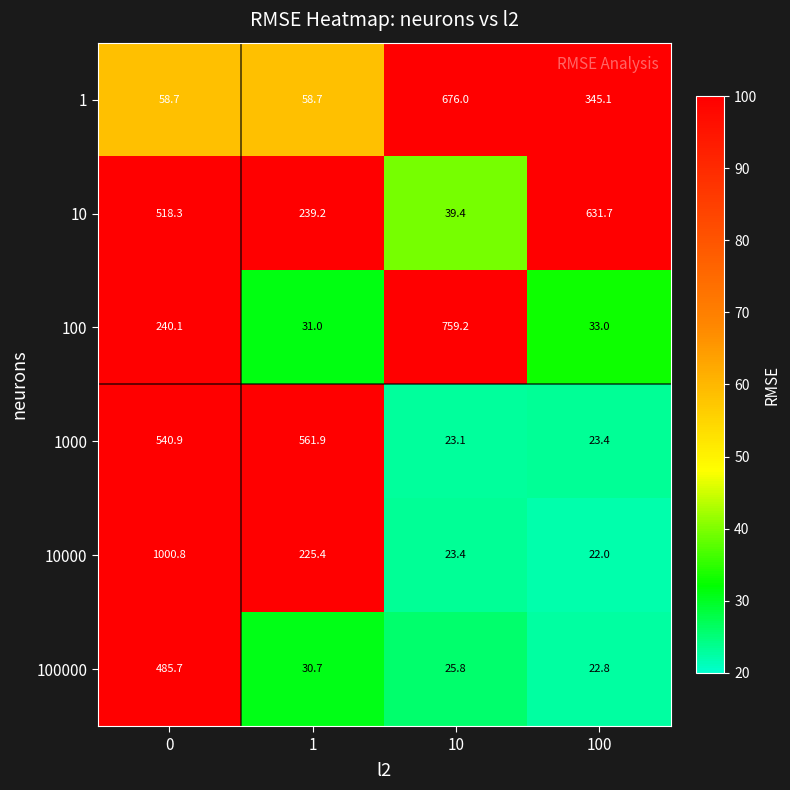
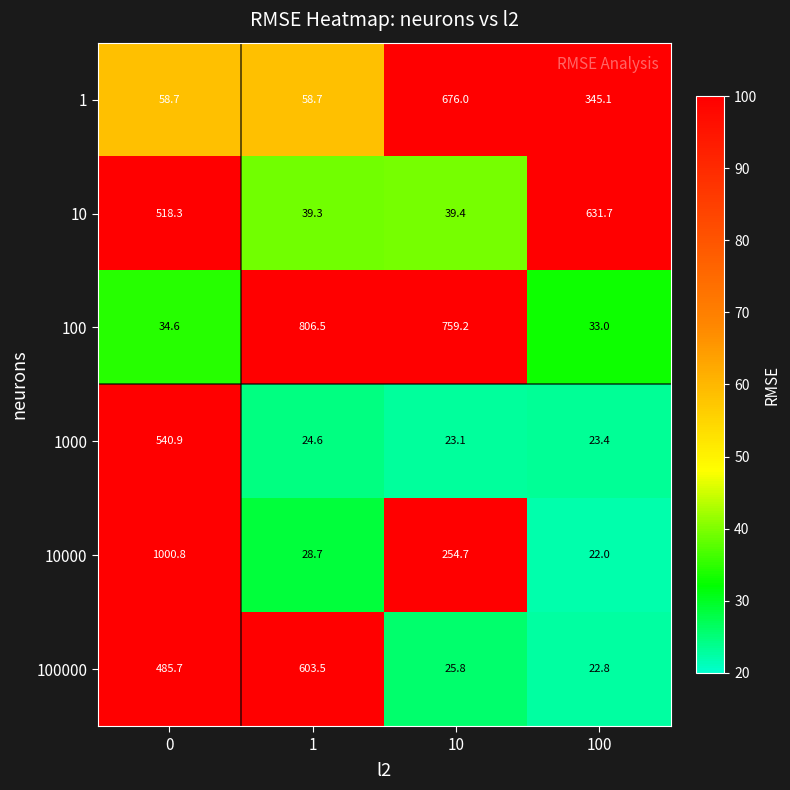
  {
    "1": {
      "0": 58.7,
      "1": 58.7,
      "10": 676.0
    },
    "10": {
      "0": 518.3,
-     "1": 239.2,
+     "1": 39.3,
      "10": 39.4,
      "100": 631.7
    },
    "100": {
-     "0": 240.1,
-     "1": 31.0,
+     "0": 34.6,
+     "1": 806.5,
      "10": 759.2,
      "100": 33.0
    },
    "1000": {
      "0": 540.9,
-     "1": 561.9,
+     "1": 24.6,
      "10": 23.1,
      "100": 23.4
    },
    "10000": {
      "0": 1000.8,
-     "1": 225.4,
-     "10": 23.4,
+     "1": 28.7,
+     "10": 254.7,
      "100": 22.0
    },
    "100000": {
      "0": 485.7,
-     "1": 30.7,
+     "1": 603.5,
      "10": 25.8,
      "100": 22.8
    }
  }
